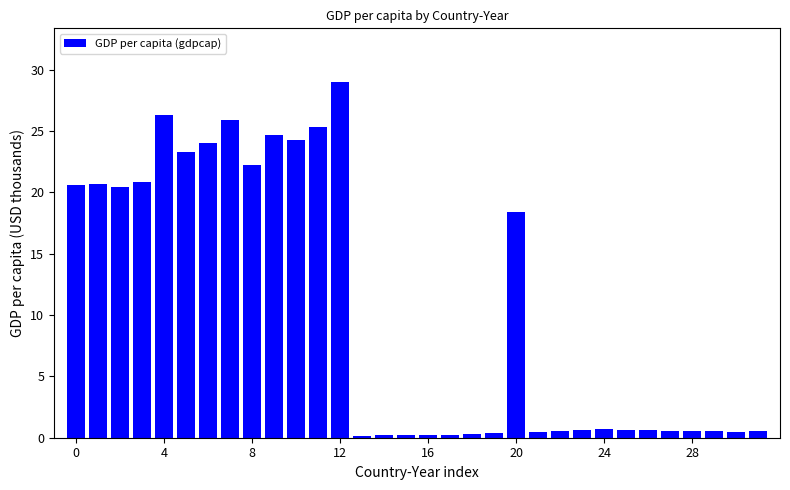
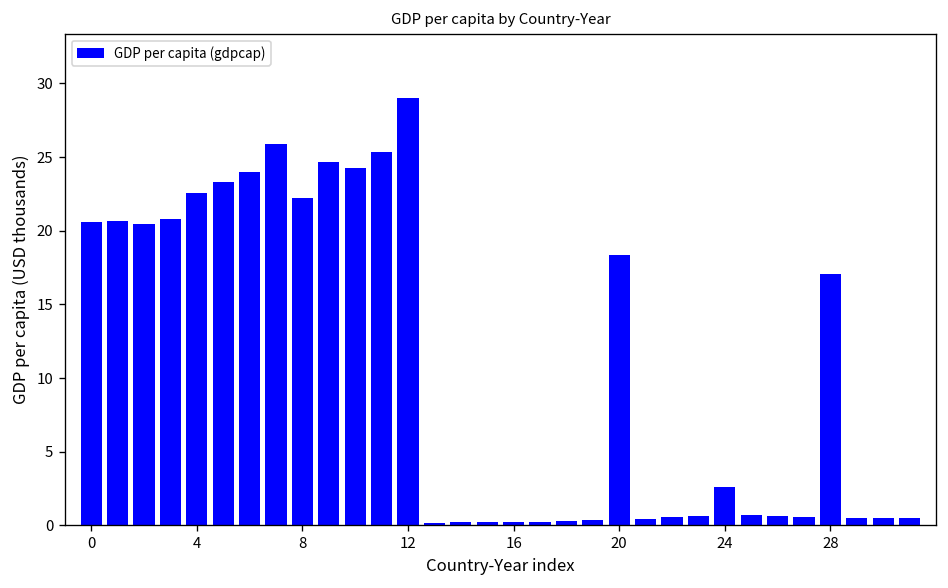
  {
    "0": 20.6,
-   "4": 26.3,
+   "4": 22.6,
    "8": 22.2,
    "12": 29.0,
    "16": 0.2,
    "20": 18.4,
-   "24": 0.7,
-   "28": 0.6
+   "24": 2.6,
+   "28": 17.0
  }
